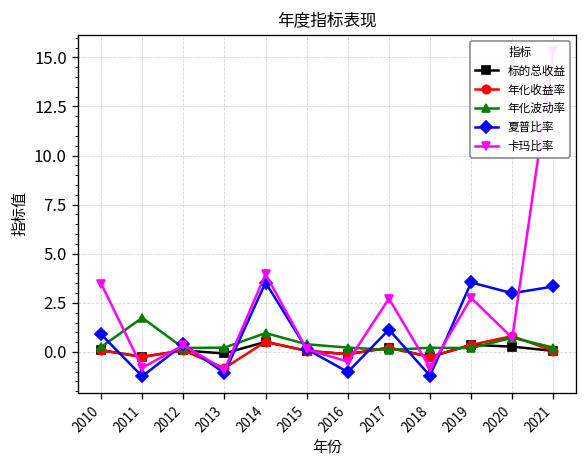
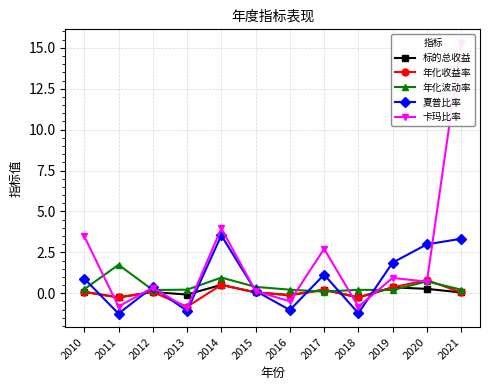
  {
    "标的总收益": {
      "2013": -0.1,
      "2020": 0.3
    },
    "年化波动率": {
      "2010": 0.3,
      "2011": 1.7,
      "2013": 0.2,
      "2014": 1.0,
      "2015": 0.4,
      "2016": 0.2,
      "2018": 0.2,
      "2019": 0.2,
      "2021": 0.2
    },
    "夏普比率": {
      "2010": 0.9,
      "2011": -1.2,
      "2013": -1.1,
      "2014": 3.5,
      "2016": -1.0,
      "2017": 1.1,
      "2018": -1.2,
-     "2019": 3.5,
+     "2019": 1.9,
      "2020": 3.0,
      "2021": 3.3
    },
    "卡玛比率": {
      "2010": 3.5,
      "2011": -0.8,
      "2014": 4.0,
      "2016": -0.5,
      "2017": 2.7,
      "2018": -0.8,
-     "2019": 2.8
+     "2019": 0.9
    }
  }
